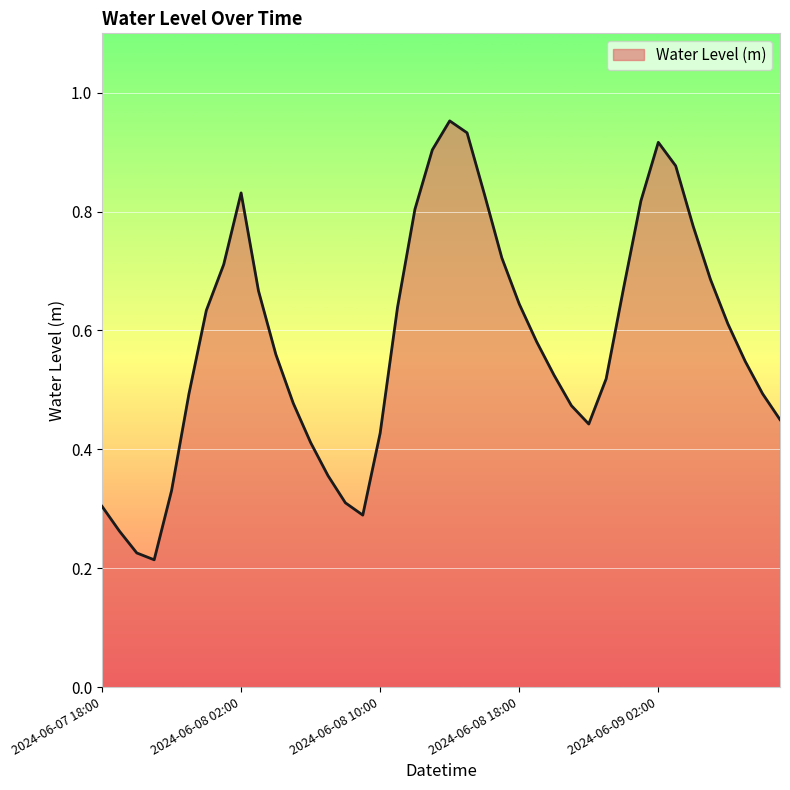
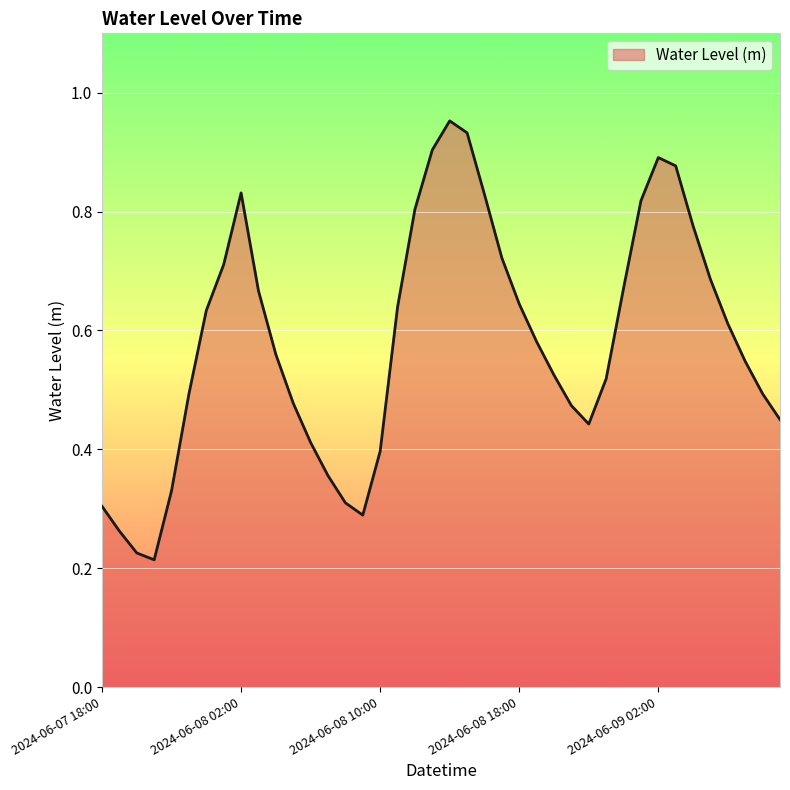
  {
    "2024-06-07 18:00": 0.30,
    "2024-06-08 02:00": 0.83,
-   "2024-06-08 10:00": 0.43,
+   "2024-06-08 10:00": 0.40,
    "2024-06-08 18:00": 0.64,
-   "2024-06-09 02:00": 0.92
+   "2024-06-09 02:00": 0.89
  }
